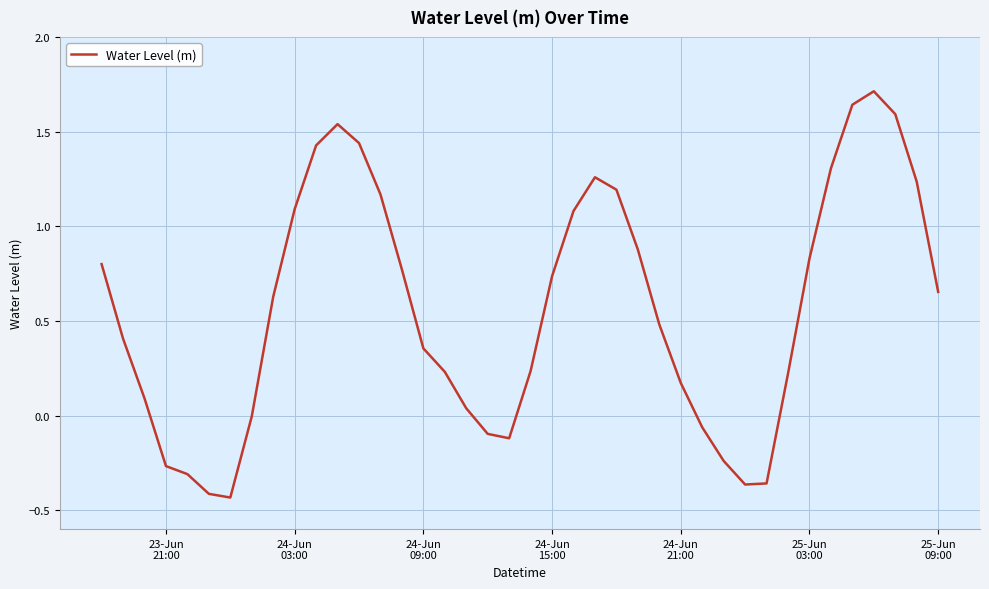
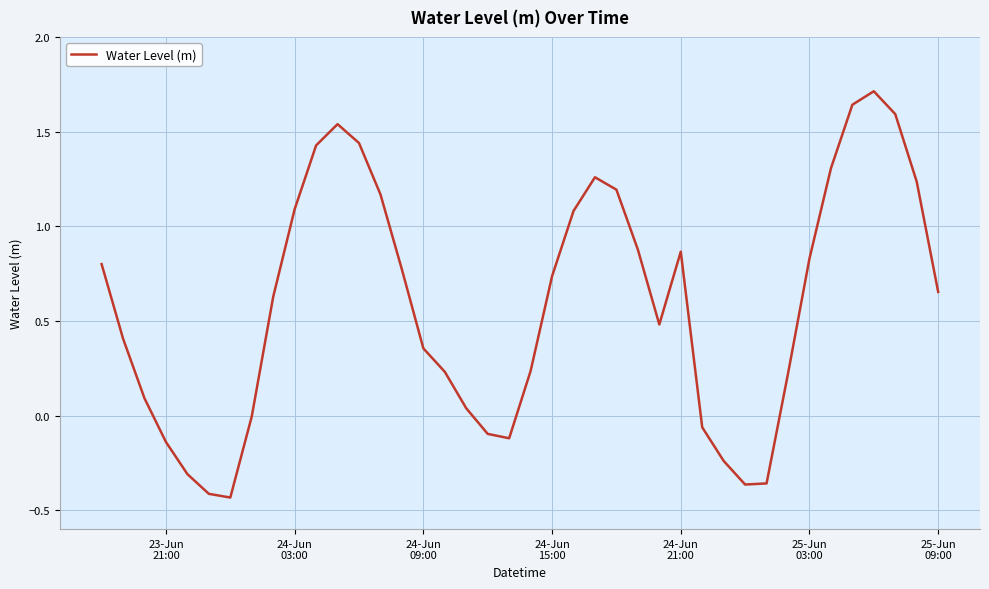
  {
-   "23-Jun 21:00": -0.27,
+   "23-Jun 21:00": -0.14,
    "24-Jun 03:00": 1.09,
    "24-Jun 09:00": 0.35,
    "24-Jun 15:00": 0.74,
-   "24-Jun 21:00": 0.17,
+   "24-Jun 21:00": 0.87,
    "25-Jun 03:00": 0.83,
    "25-Jun 09:00": 0.65
  }
